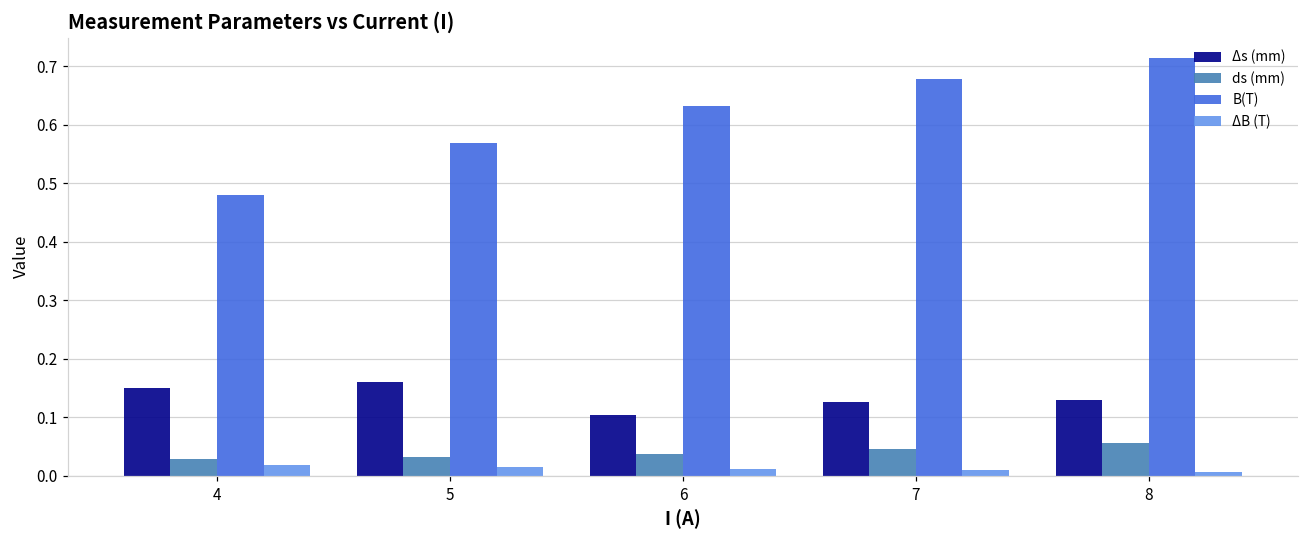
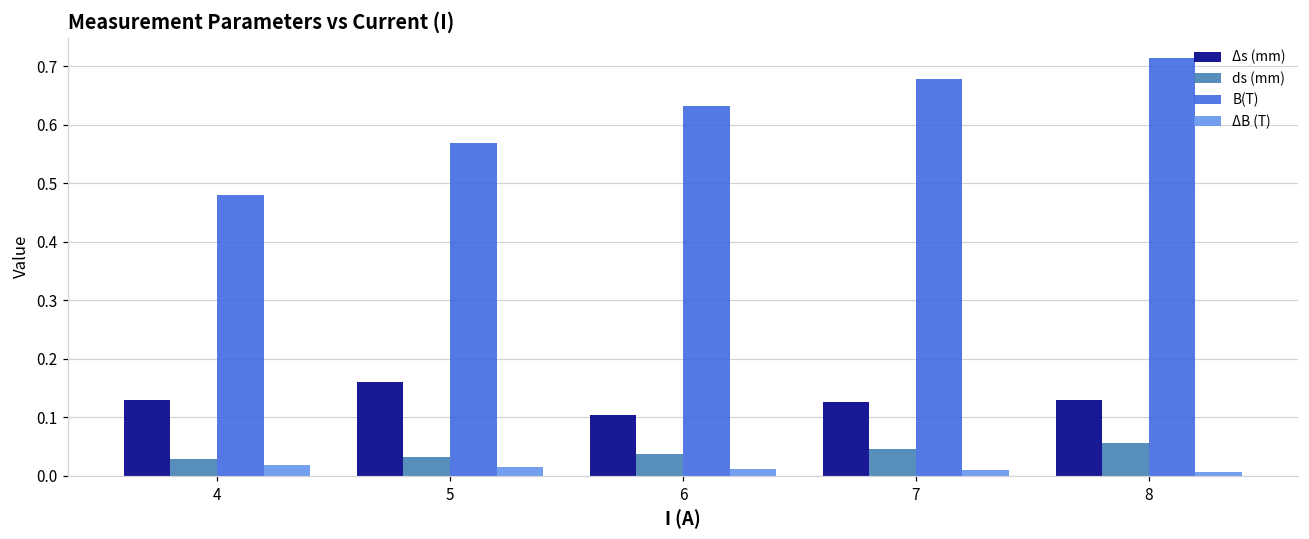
  {
    "Δs (mm)": {
-     "4": 0.15,
+     "4": 0.13,
      "5": 0.16,
      "6": 0.10,
      "7": 0.13,
      "8": 0.13
    }
  }
